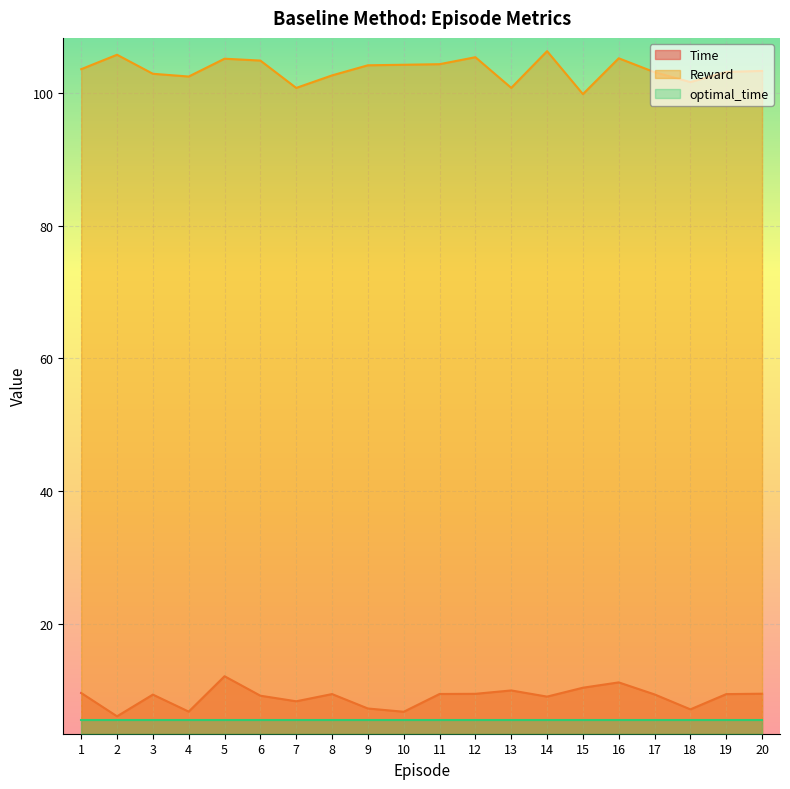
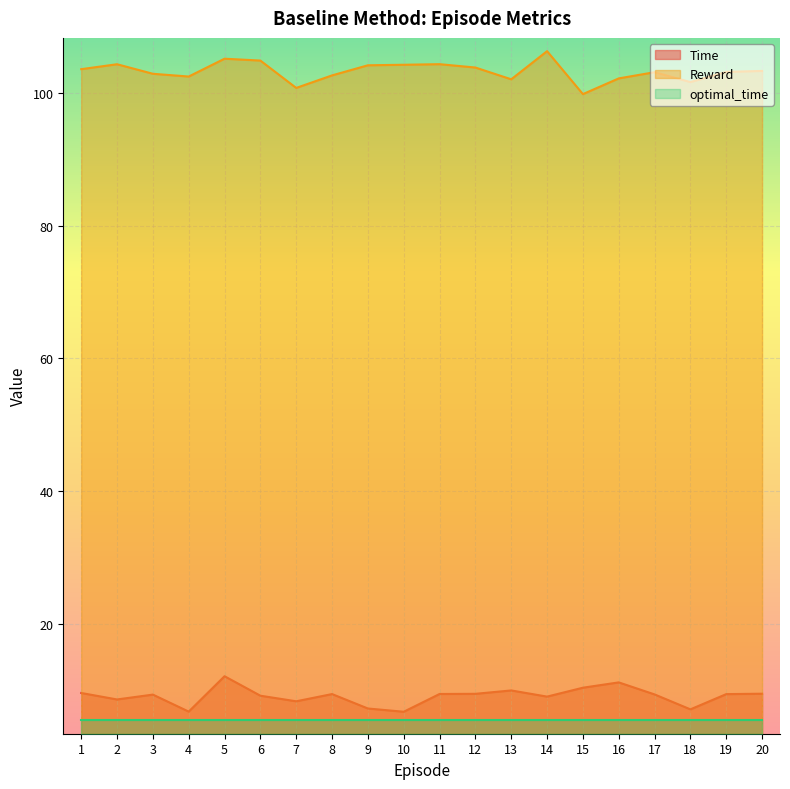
  {
    "Time": {
      "1": 10,
-     "2": 6,
+     "2": 9,
      "3": 9,
      "4": 7,
      "5": 12,
      "6": 9,
      "7": 8,
      "8": 9,
      "9": 7,
      "10": 7,
      "11": 9,
      "12": 9,
      "13": 10,
      "14": 9,
      "15": 10,
      "16": 11,
      "17": 9,
      "18": 7,
      "19": 9,
      "20": 9
    },
    "Reward": {
      "1": 104,
-     "2": 106,
+     "2": 104,
      "3": 103,
      "4": 102,
      "5": 105,
      "6": 105,
      "7": 101,
      "8": 103,
      "9": 104,
      "10": 104,
      "11": 104,
-     "12": 105,
-     "13": 101,
+     "12": 104,
+     "13": 102,
      "14": 106,
      "15": 100,
-     "16": 105
+     "16": 102
    },
    "optimal_time": {
      "1": 5,
      "2": 5,
      "3": 5,
      "4": 5,
      "5": 5,
      "6": 5,
      "7": 5,
      "8": 5,
      "9": 5,
      "10": 5,
      "11": 5,
      "12": 5,
      "13": 5,
      "14": 5,
      "15": 5,
      "16": 5,
      "17": 5,
      "18": 5,
      "19": 5,
      "20": 5
    }
  }
